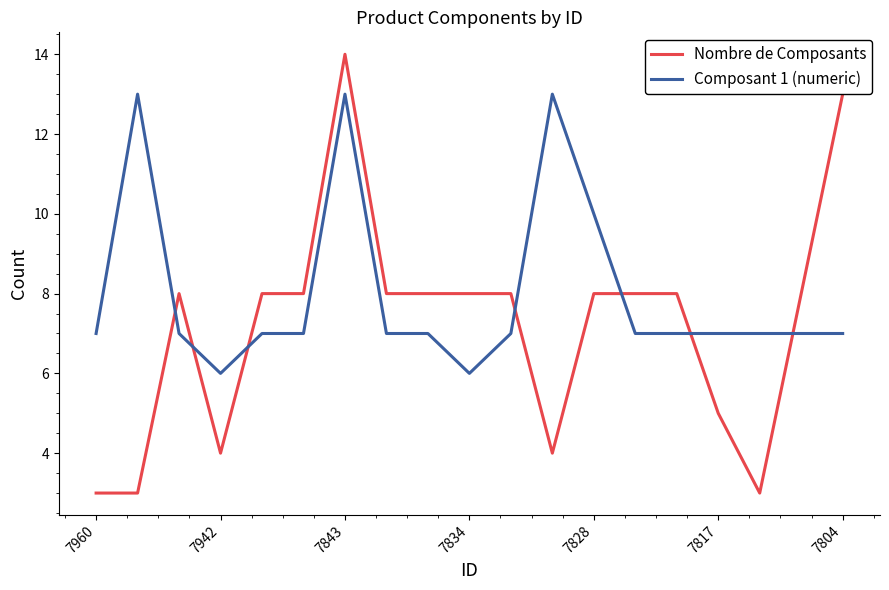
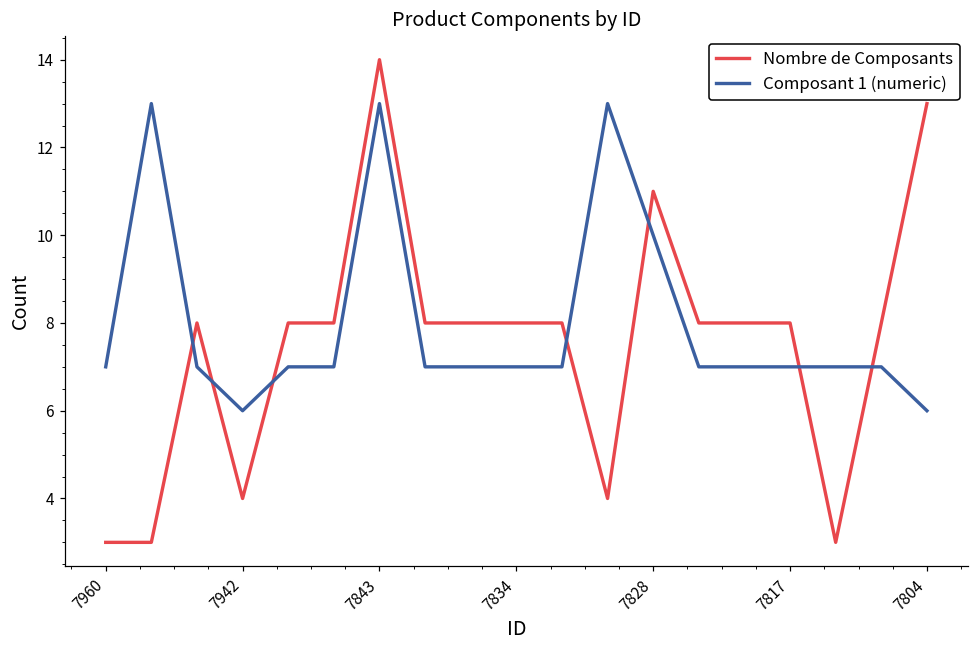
  {
    "Nombre de Composants": {
      "7960": 3,
      "7942": 4,
      "7843": 14,
      "7834": 8,
-     "7828": 8,
-     "7817": 5,
+     "7828": 11,
+     "7817": 8,
      "7804": 13
    },
    "Composant 1 (numeric)": {
      "7960": 7,
      "7942": 6,
      "7843": 13,
-     "7834": 6,
+     "7834": 7,
      "7828": 10,
      "7817": 7,
-     "7804": 7
+     "7804": 6
    }
  }
